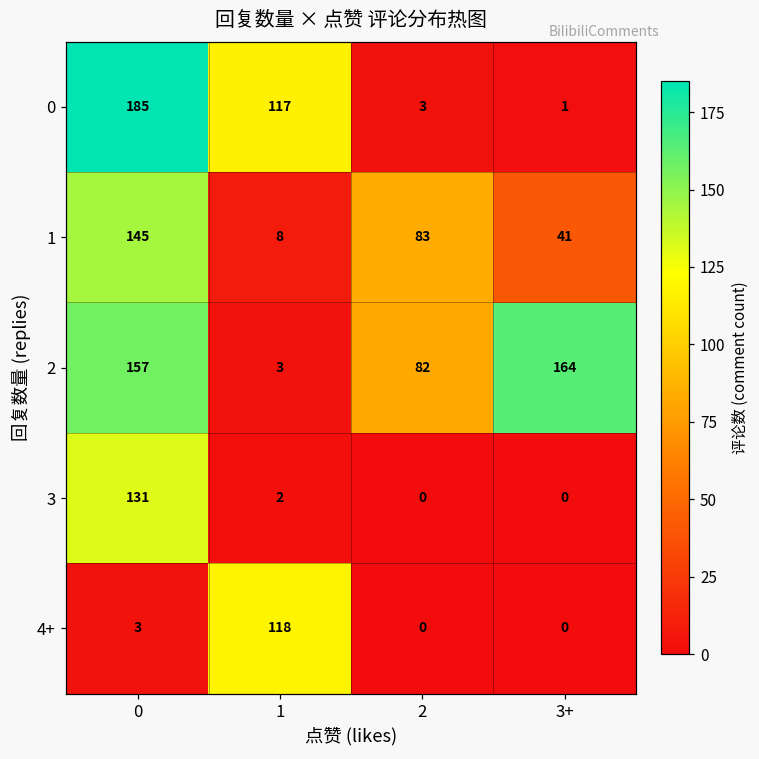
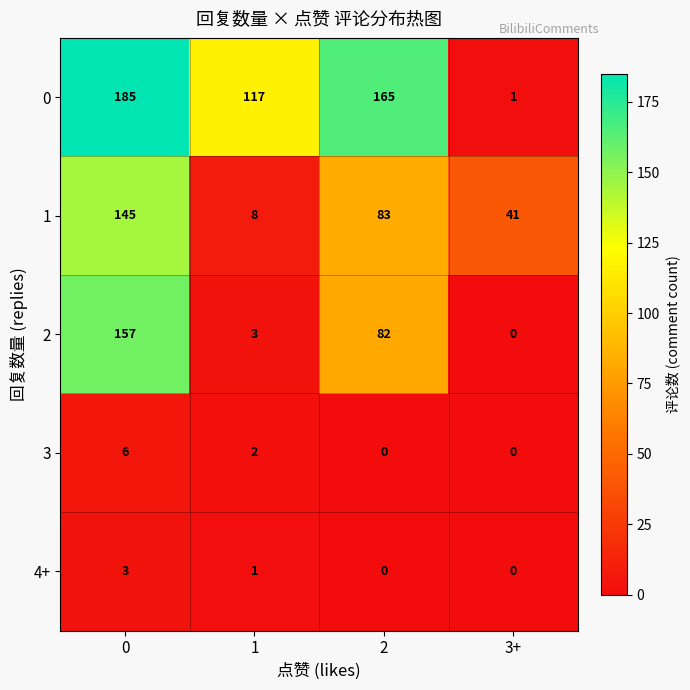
  {
    "0": {
      "0": 185,
      "1": 117,
-     "2": 3,
+     "2": 165,
      "3+": 1
    },
    "1": {
      "0": 145,
      "1": 8,
      "2": 83,
      "3+": 41
    },
    "2": {
      "0": 157,
      "1": 3,
      "2": 82,
-     "3+": 164
+     "3+": 0
    },
    "3": {
-     "0": 131,
+     "0": 6,
      "1": 2,
      "2": 0,
      "3+": 0
    },
    "4+": {
      "0": 3,
-     "1": 118,
+     "1": 1,
      "2": 0,
      "3+": 0
    }
  }
